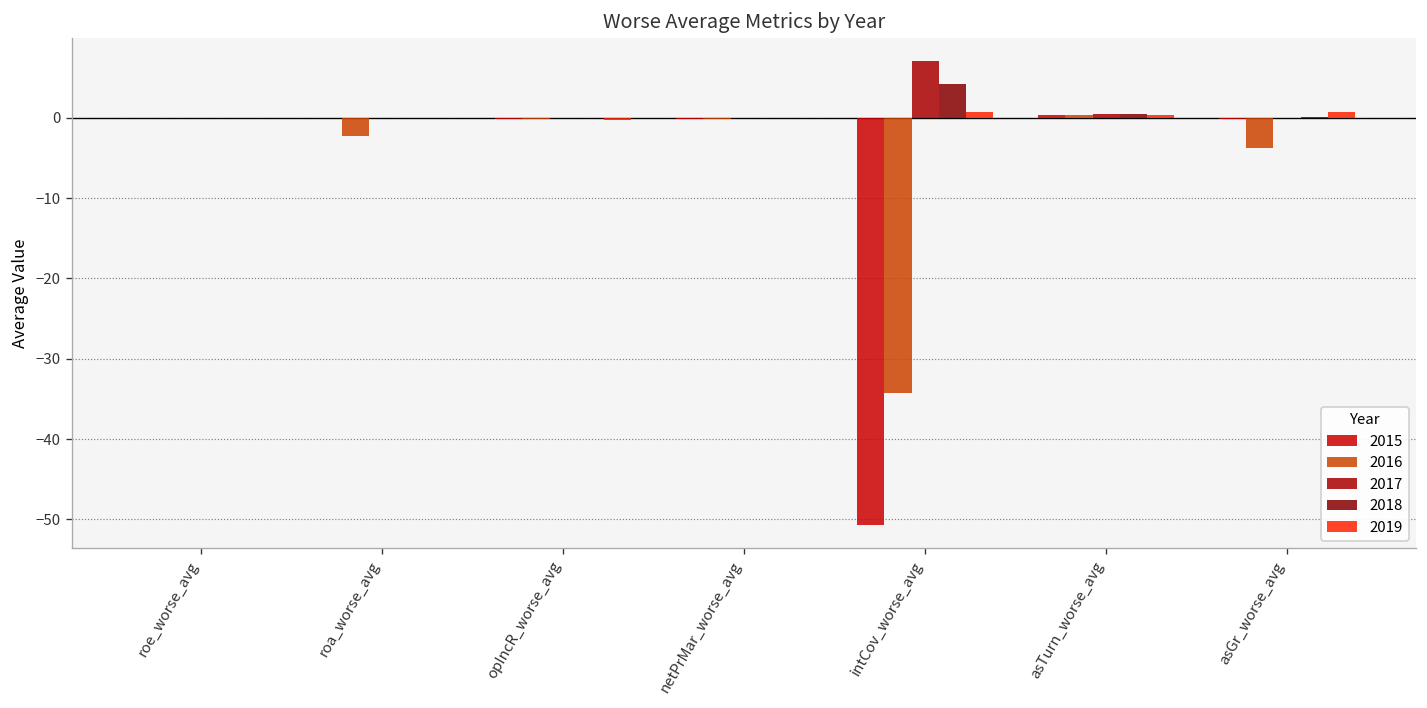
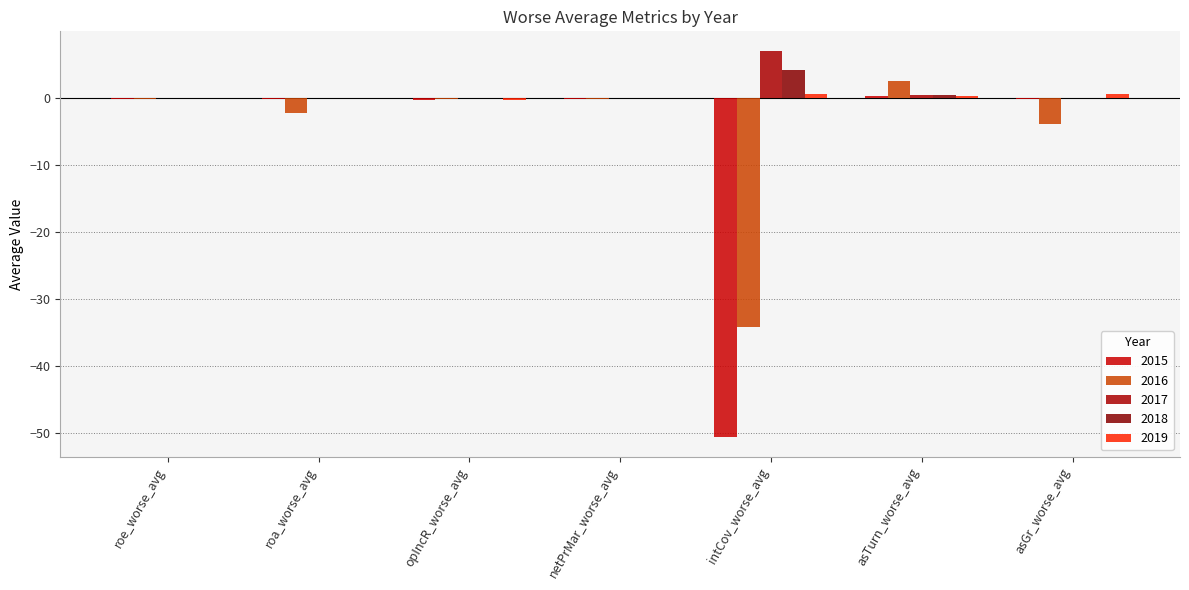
  {
    "2016": {
      "roa_worse_avg": -2,
      "intCov_worse_avg": -34,
-     "asTurn_worse_avg": 0,
+     "asTurn_worse_avg": 3,
      "asGr_worse_avg": -4
    },
    "2019": {
      "intCov_worse_avg": 1,
      "asGr_worse_avg": 1
    }
  }
